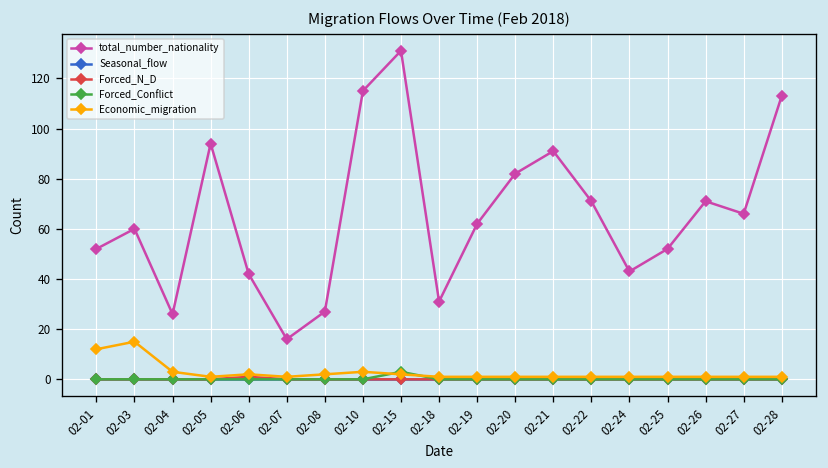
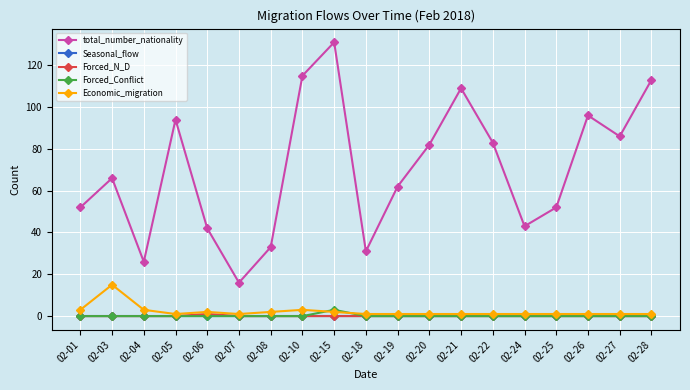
  {
    "total_number_nationality": {
      "02-01": 52,
-     "02-03": 60,
+     "02-03": 66,
      "02-04": 26,
      "02-05": 94,
      "02-06": 42,
      "02-07": 16,
-     "02-08": 27,
+     "02-08": 33,
      "02-10": 115,
      "02-15": 131,
      "02-18": 31,
      "02-19": 62,
      "02-20": 82,
-     "02-21": 91,
-     "02-22": 71,
+     "02-21": 109,
+     "02-22": 83,
      "02-24": 43,
      "02-25": 52,
-     "02-26": 71,
-     "02-27": 66,
+     "02-26": 96,
+     "02-27": 86,
      "02-28": 113
    },
    "Economic_migration": {
-     "02-01": 12,
+     "02-01": 3,
      "02-03": 15,
      "02-04": 3,
      "02-08": 2,
      "02-10": 3
    }
  }
